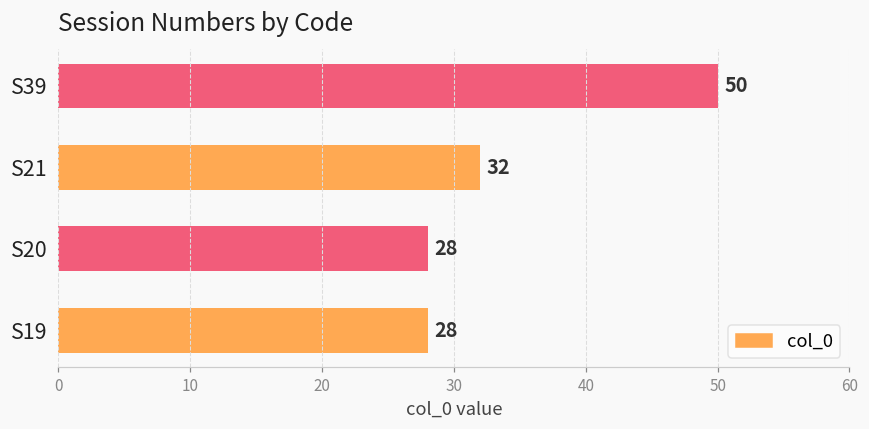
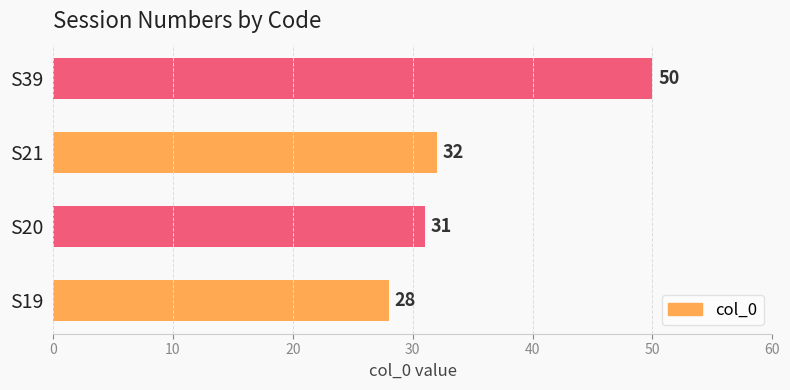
  {
    "S39": 50,
    "S21": 32,
-   "S20": 28,
+   "S20": 31,
    "S19": 28
  }
